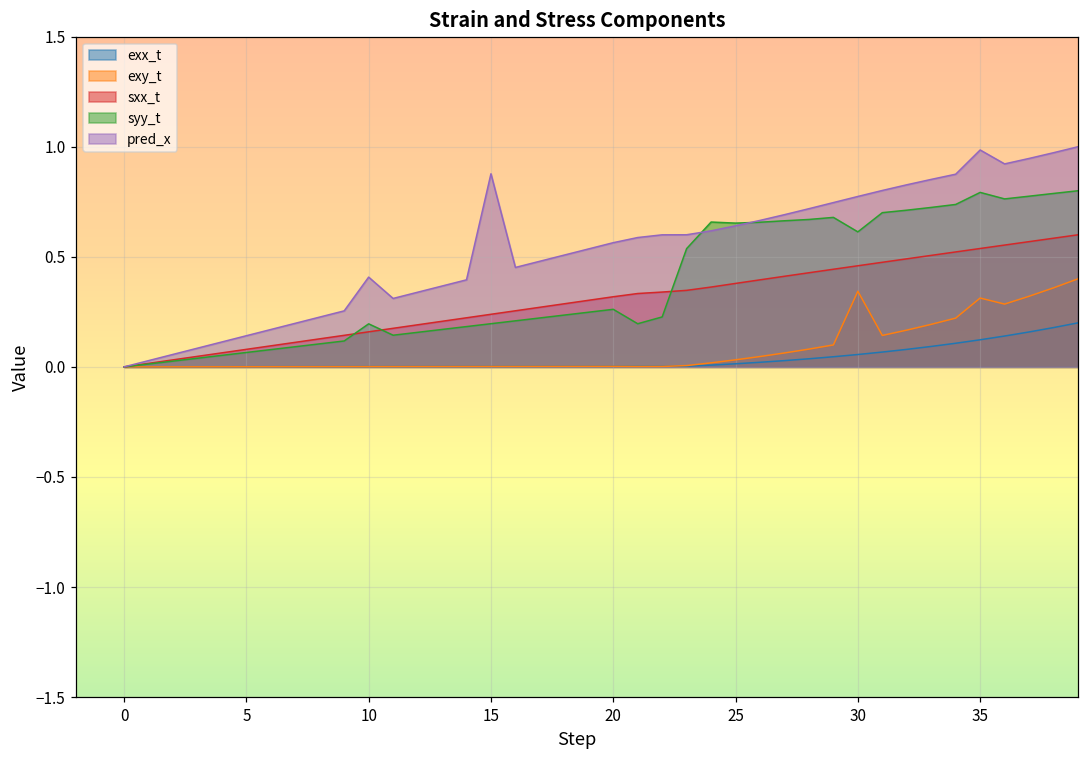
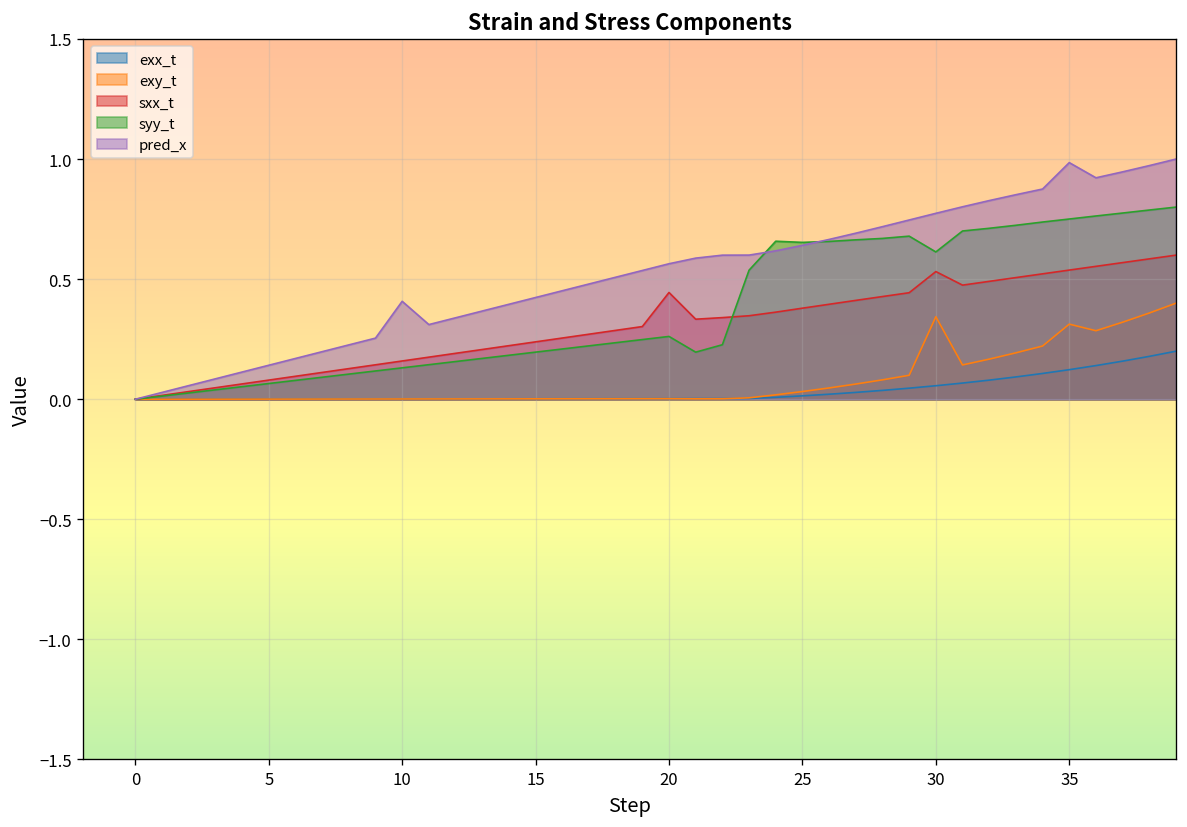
  {
    "exx_t": {
      "25": 0.01,
      "30": 0.06,
      "35": 0.12
    },
    "exy_t": {
      "25": 0.03,
      "30": 0.34,
      "35": 0.31
    },
    "sxx_t": {
      "5": 0.08,
      "10": 0.16,
      "15": 0.24,
-     "20": 0.32,
+     "20": 0.44,
      "25": 0.38,
-     "30": 0.46,
+     "30": 0.53,
      "35": 0.54
    },
    "syy_t": {
      "5": 0.07,
-     "10": 0.20,
+     "10": 0.13,
      "15": 0.20,
      "20": 0.26,
      "30": 0.61,
-     "35": 0.79
+     "35": 0.75
    },
    "pred_x": {
      "5": 0.14,
      "10": 0.41,
-     "15": 0.88,
+     "15": 0.42,
      "20": 0.56,
      "30": 0.77,
      "35": 0.99
    }
  }
